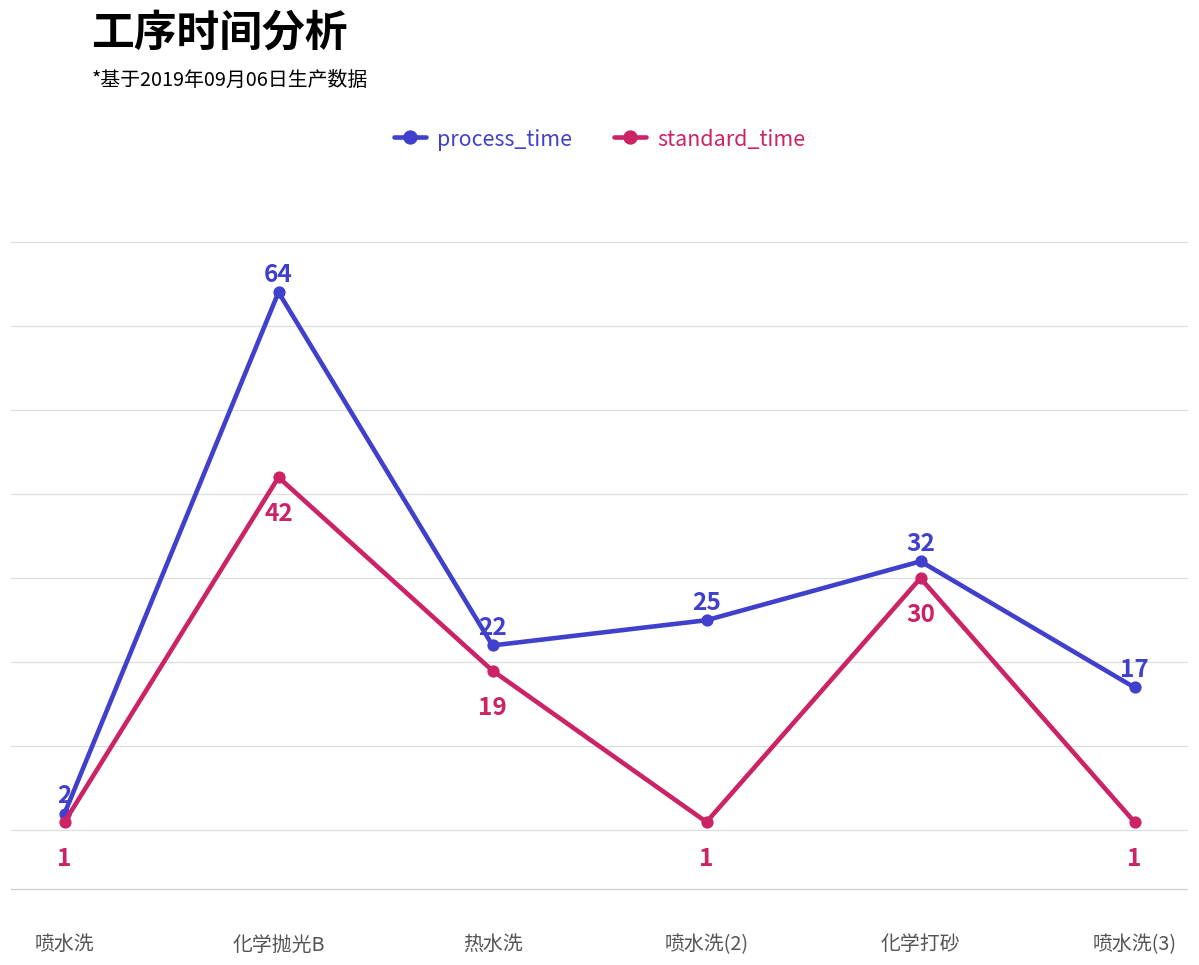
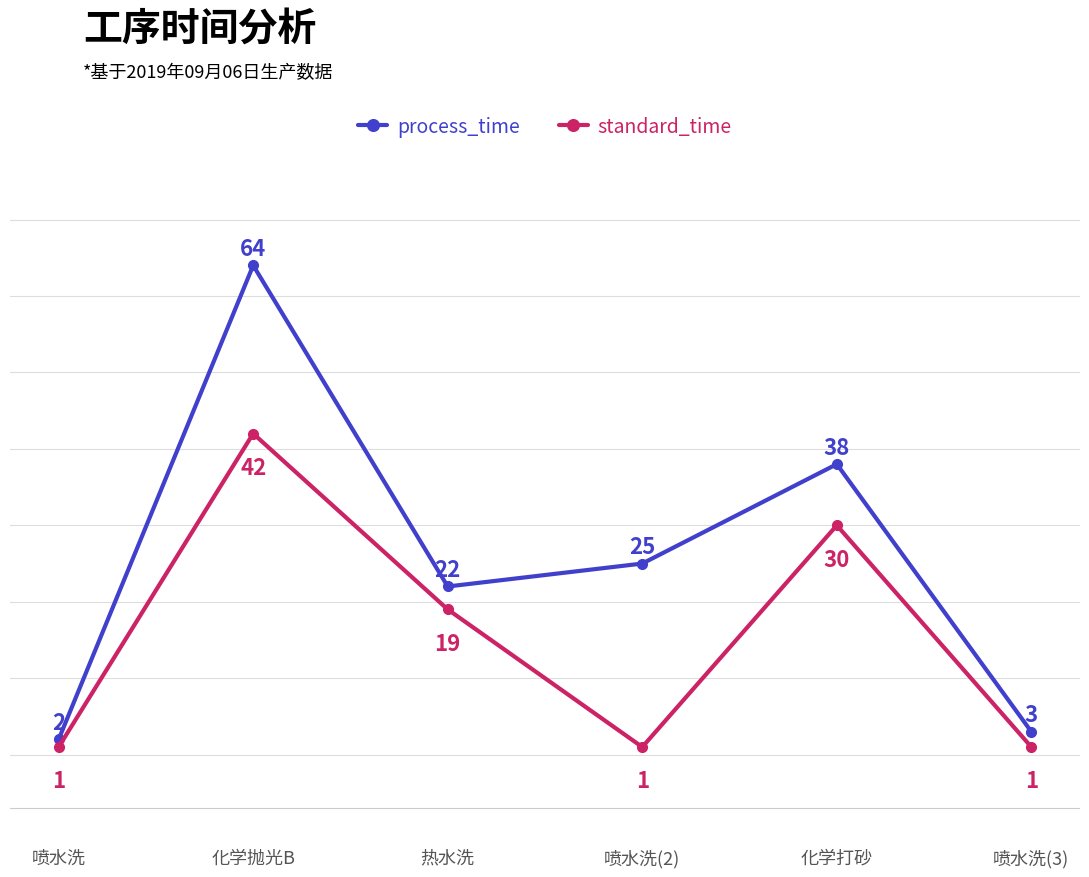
  {
    "process_time": {
      "喷水洗": 2,
      "化学抛光B": 64,
      "热水洗": 22,
      "喷水洗(2)": 25,
-     "化学打砂": 32,
-     "喷水洗(3)": 17
+     "化学打砂": 38,
+     "喷水洗(3)": 3
    },
    "standard_time": {
      "喷水洗": 1,
      "化学抛光B": 42,
      "热水洗": 19,
      "喷水洗(2)": 1,
      "化学打砂": 30,
      "喷水洗(3)": 1
    }
  }
